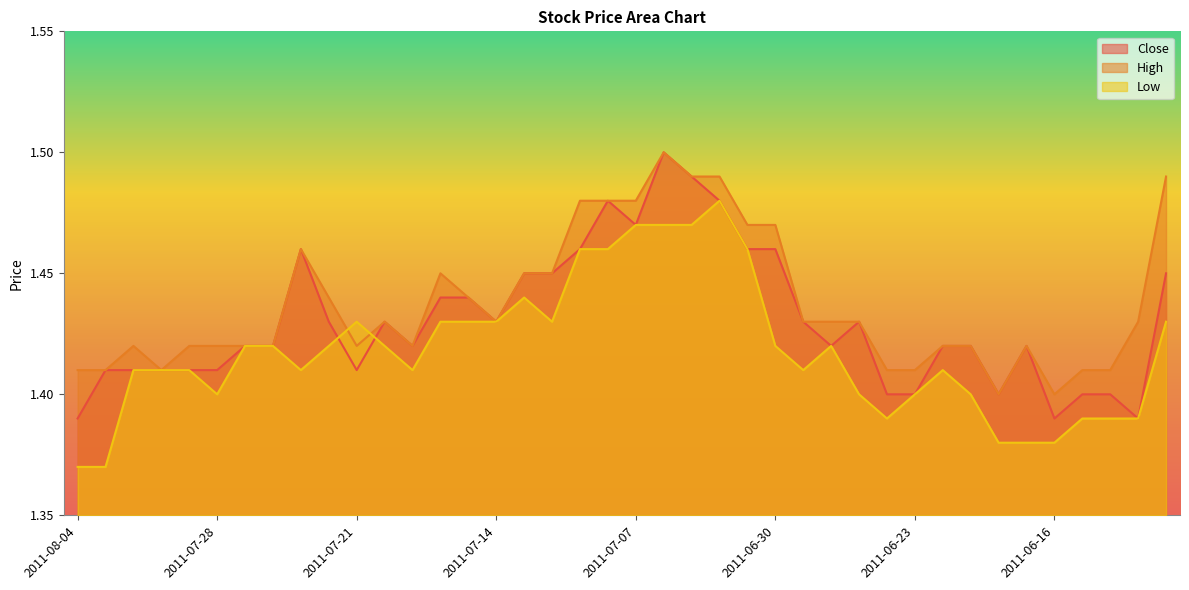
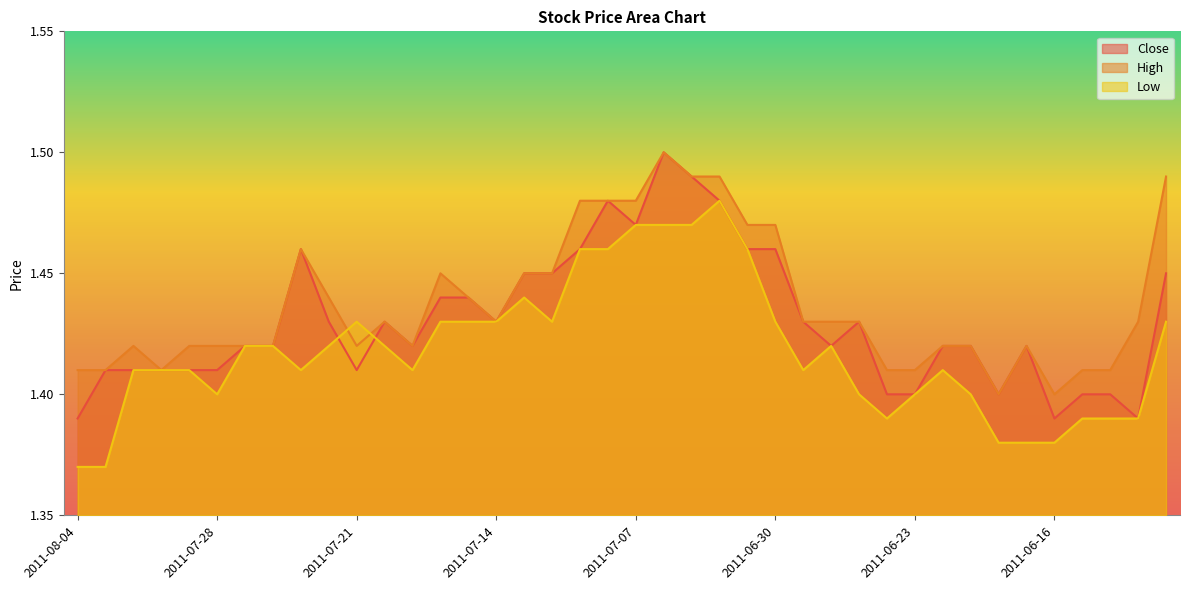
  {
    "Low": {
      "2011-08-04": 1.37,
      "2011-07-28": 1.40,
      "2011-07-21": 1.43,
-     "2011-06-30": 1.42,
+     "2011-06-30": 1.43,
      "2011-06-16": 1.38
    }
  }
